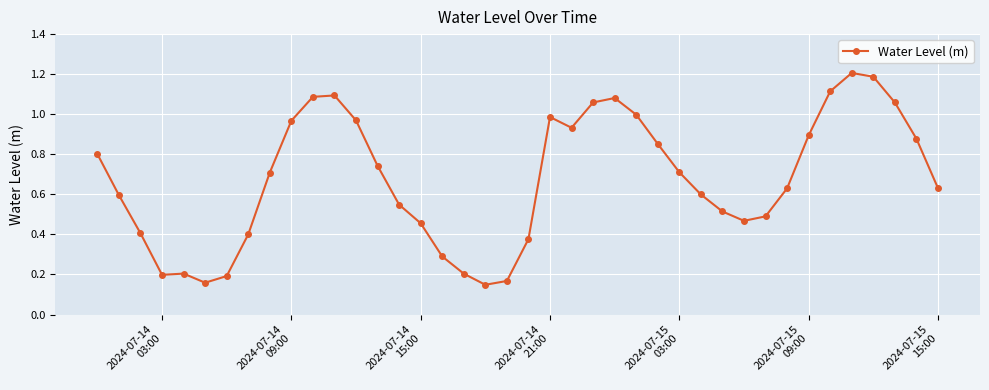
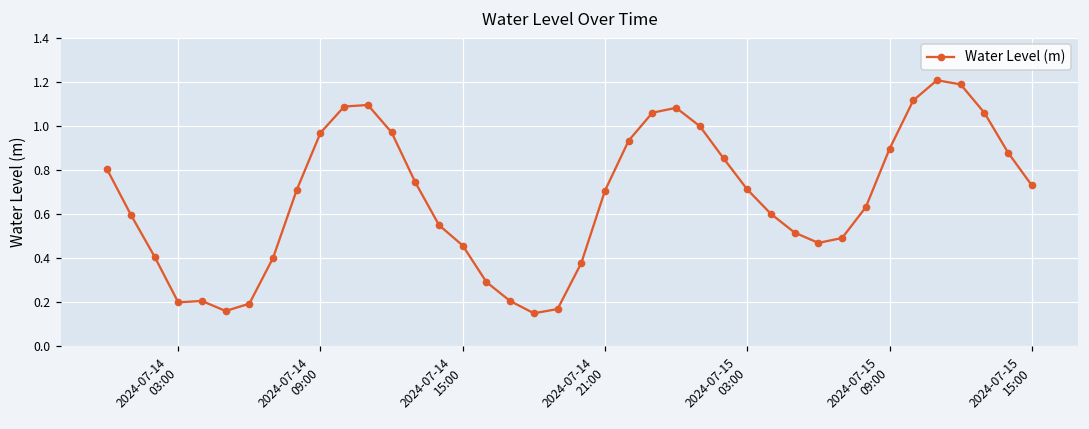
  {
    "2024-07-14 03:00": 0.20,
    "2024-07-14 09:00": 0.97,
    "2024-07-14 15:00": 0.46,
-   "2024-07-14 21:00": 0.99,
+   "2024-07-14 21:00": 0.71,
    "2024-07-15 03:00": 0.71,
    "2024-07-15 09:00": 0.89,
-   "2024-07-15 15:00": 0.63
+   "2024-07-15 15:00": 0.73
  }
